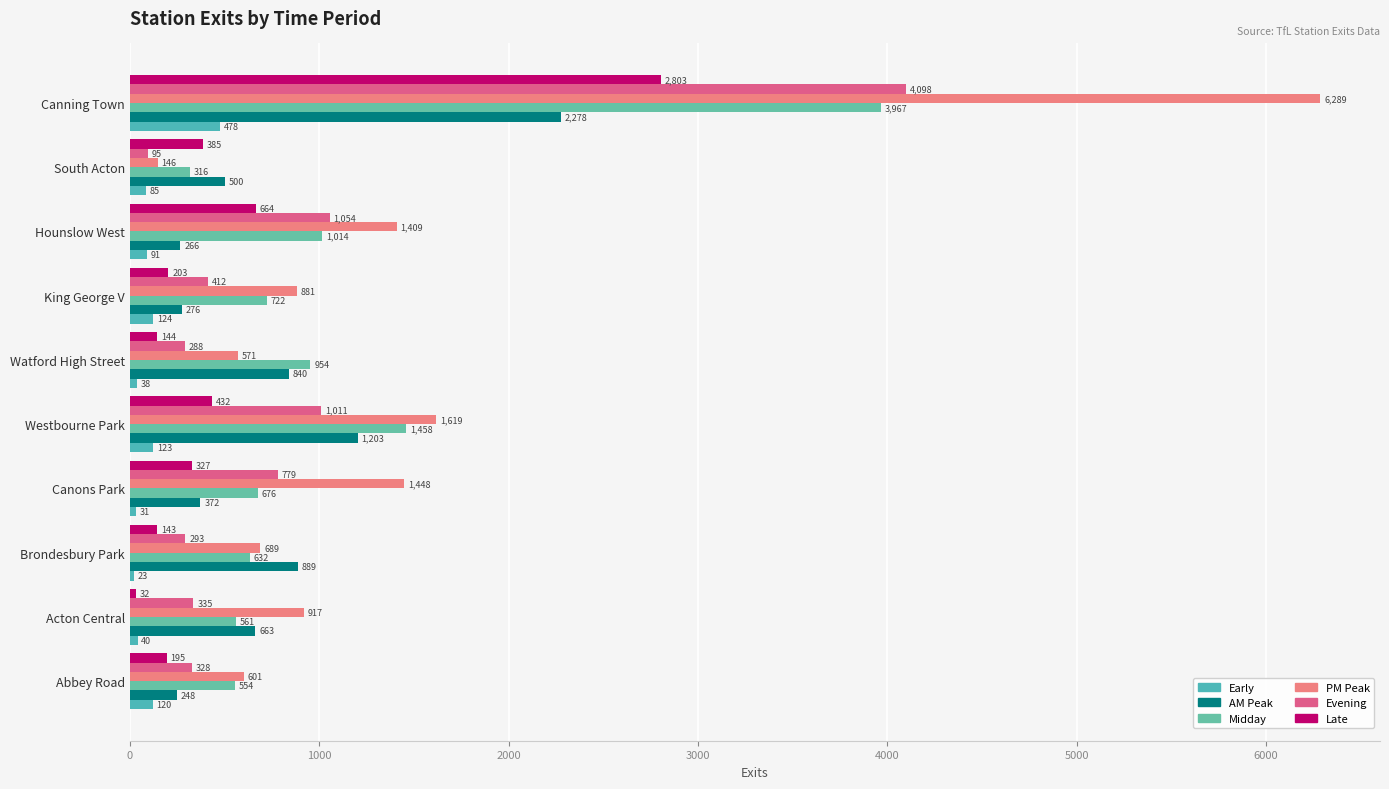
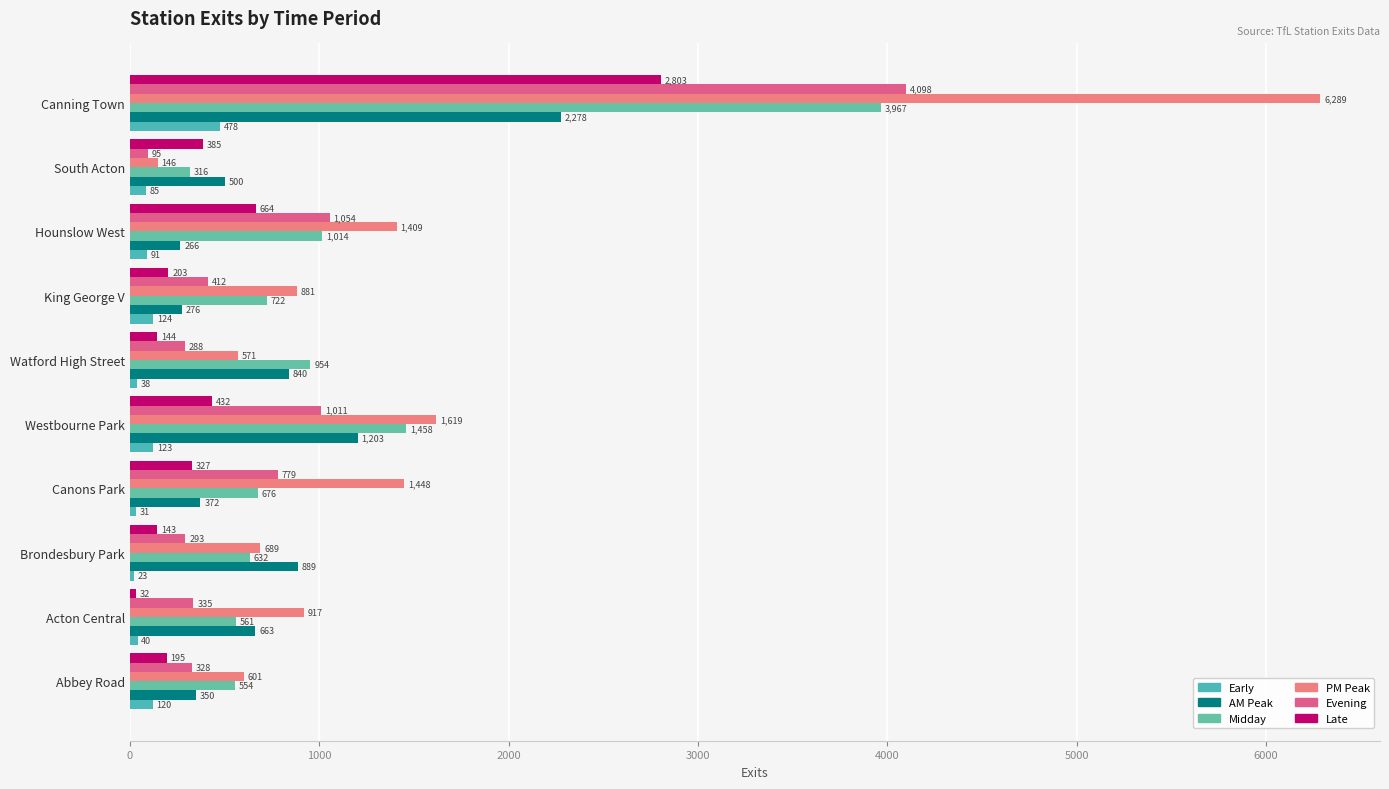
  {
    "AM Peak": {
      "Canning Town": "2,278",
      "South Acton": "500",
      "Hounslow West": "266",
      "King George V": "276",
      "Watford High Street": "840",
      "Westbourne Park": "1,203",
      "Canons Park": "372",
      "Brondesbury Park": "889",
      "Acton Central": "663",
-     "Abbey Road": "248"
+     "Abbey Road": "350"
    },
    "Late": {
      "Canning Town": "2,803",
      "South Acton": "385",
      "Hounslow West": "664",
      "King George V": "203",
      "Watford High Street": "144",
      "Westbourne Park": "432",
      "Canons Park": "327",
      "Brondesbury Park": "143",
      "Acton Central": "32",
      "Abbey Road": "195"
    }
  }
